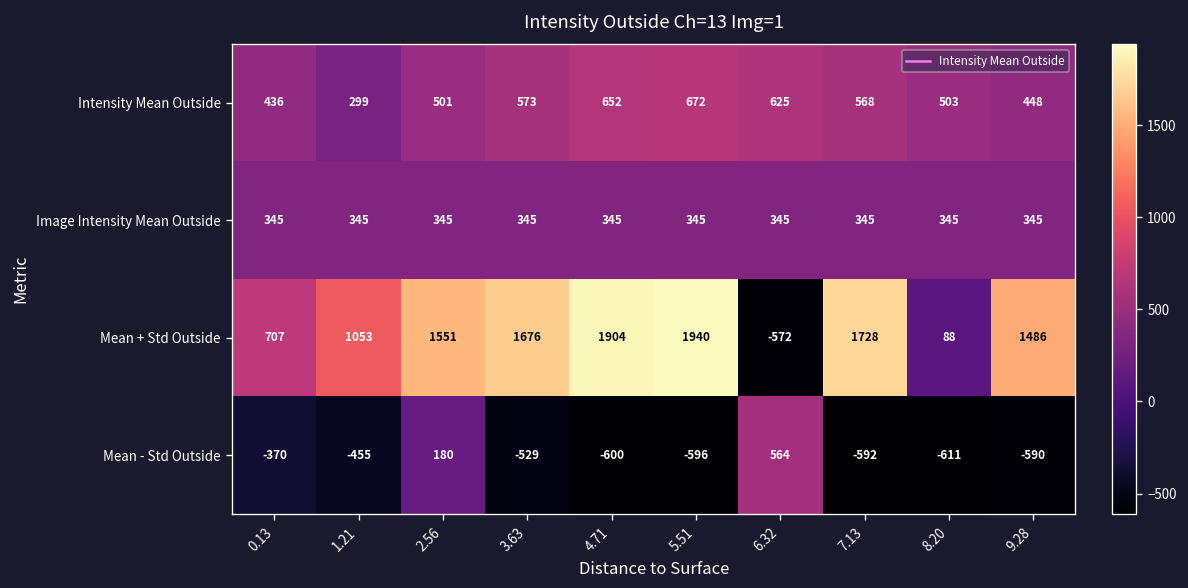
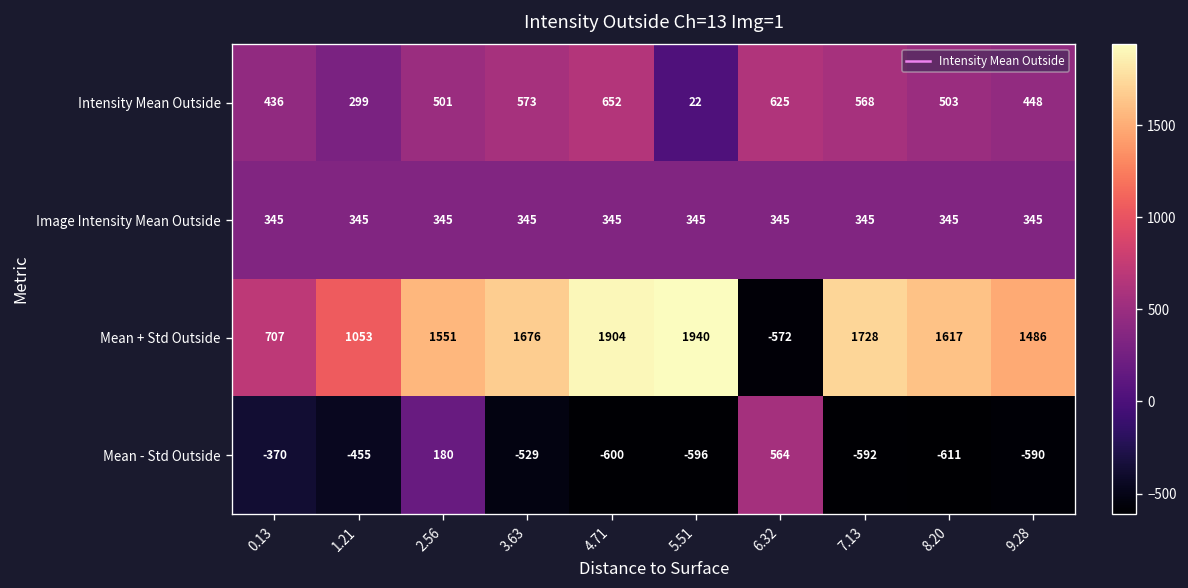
  {
    "Intensity Mean Outside": {
      "0.13": 436,
      "1.21": 299,
      "2.56": 501,
      "3.63": 573,
      "4.71": 652,
-     "5.51": 672,
+     "5.51": 22,
      "6.32": 625,
      "7.13": 568,
      "8.20": 503,
      "9.28": 448
    },
    "Image Intensity Mean Outside": {
      "0.13": 345,
      "1.21": 345,
      "2.56": 345,
      "3.63": 345,
      "4.71": 345,
      "5.51": 345,
      "6.32": 345,
      "7.13": 345,
      "8.20": 345,
      "9.28": 345
    },
    "Mean + Std Outside": {
      "0.13": 707,
      "1.21": 1053,
      "2.56": 1551,
      "3.63": 1676,
      "4.71": 1904,
      "5.51": 1940,
      "6.32": -572,
      "7.13": 1728,
-     "8.20": 88,
+     "8.20": 1617,
      "9.28": 1486
    },
    "Mean - Std Outside": {
      "0.13": -370,
      "1.21": -455,
      "2.56": 180,
      "3.63": -529,
      "4.71": -600,
      "5.51": -596,
      "6.32": 564,
      "7.13": -592,
      "8.20": -611,
      "9.28": -590
    }
  }
